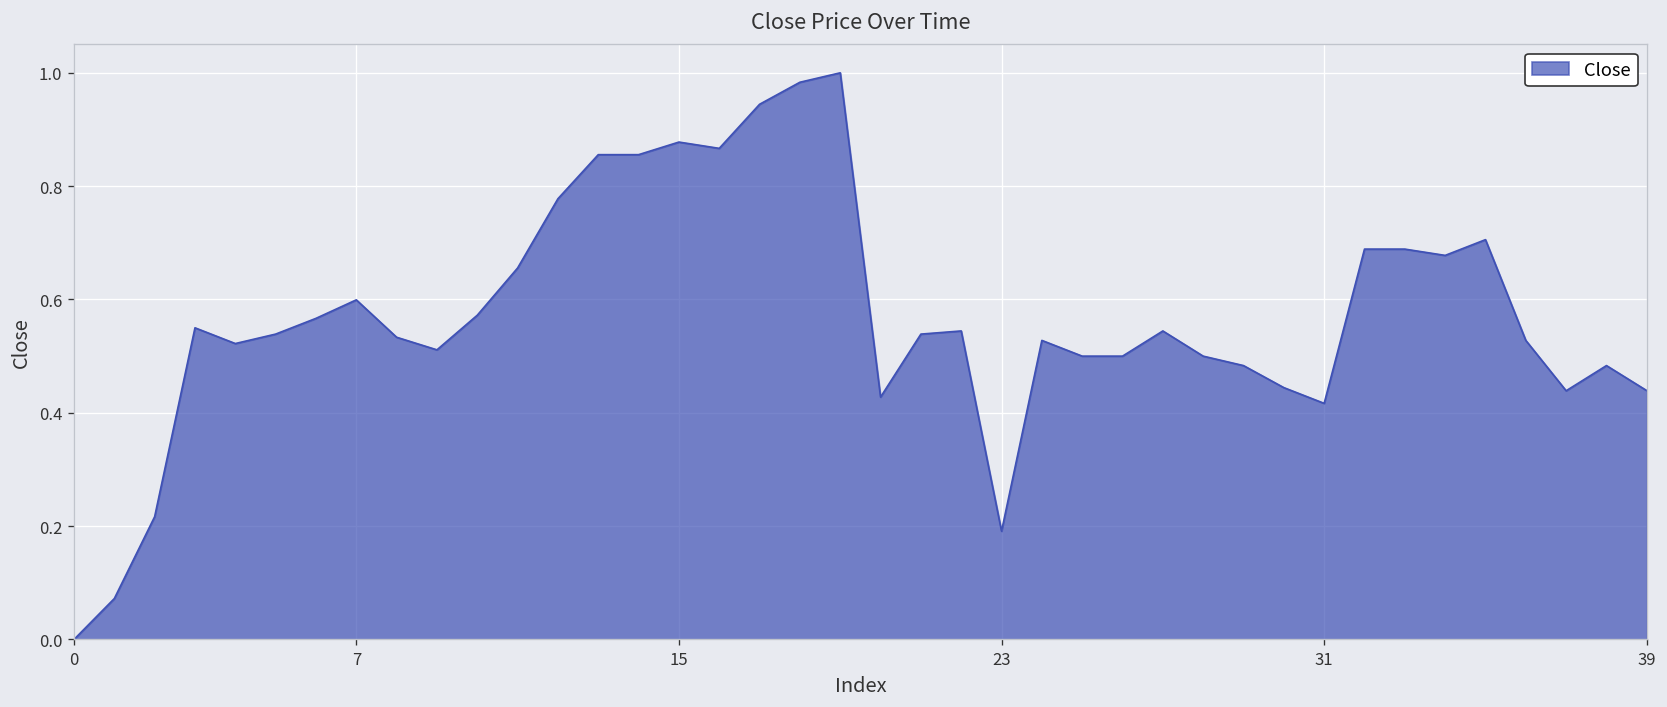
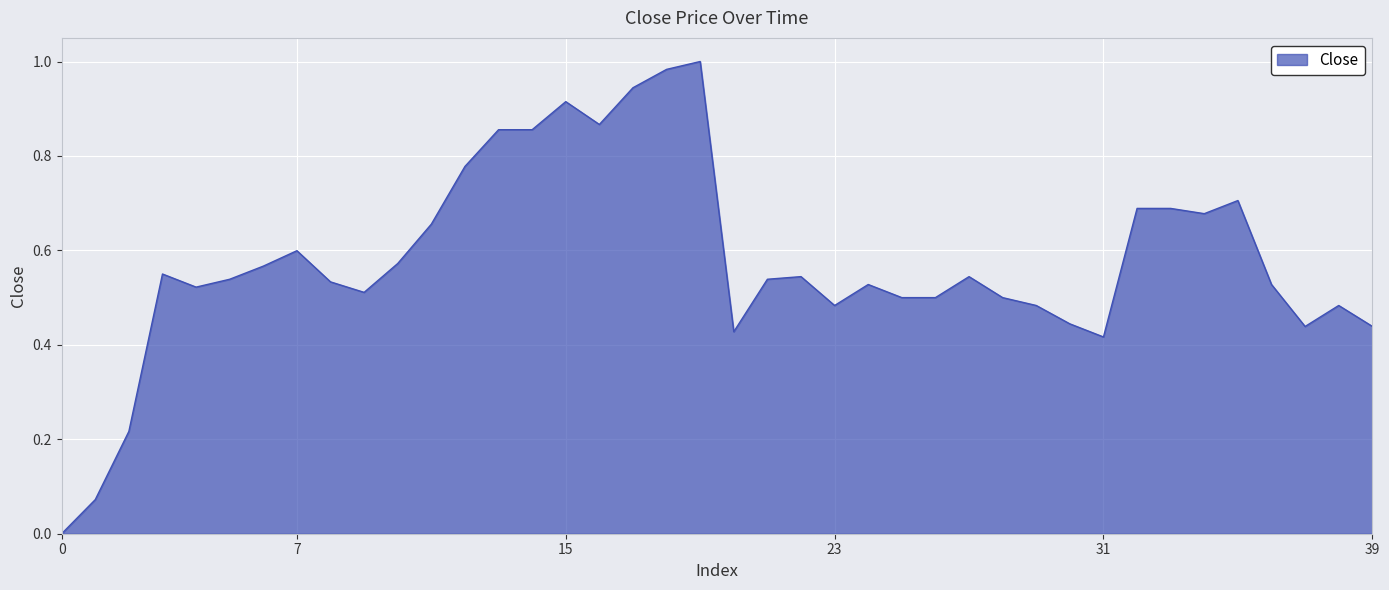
  {
    "0": 0.00,
    "7": 0.60,
-   "15": 0.88,
-   "23": 0.19,
+   "15": 0.91,
+   "23": 0.48,
    "31": 0.42,
    "39": 0.44
  }
